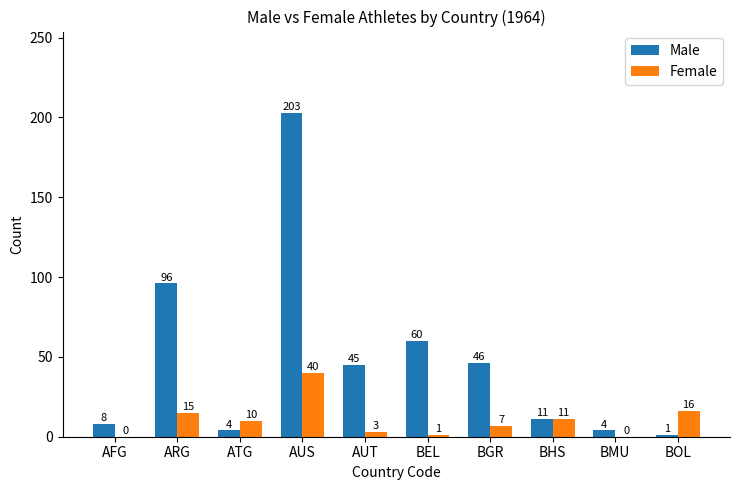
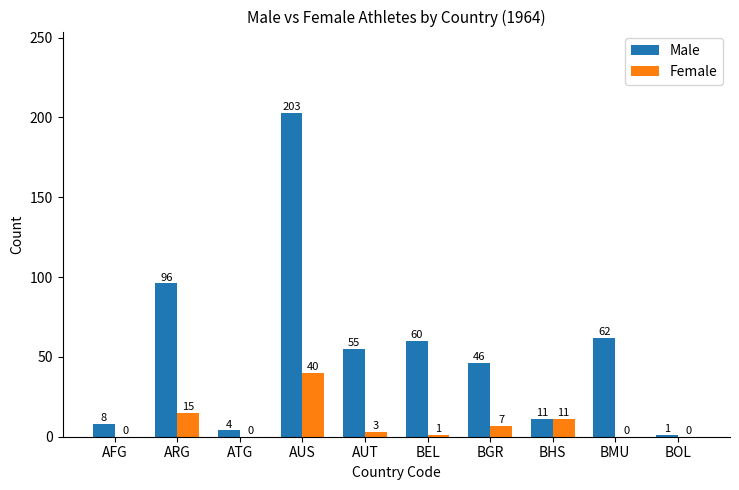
  {
    "Male": {
      "AFG": 8,
      "ARG": 96,
      "ATG": 4,
      "AUS": 203,
-     "AUT": 45,
+     "AUT": 55,
      "BEL": 60,
      "BGR": 46,
      "BHS": 11,
-     "BMU": 4,
+     "BMU": 62,
      "BOL": 1
    },
    "Female": {
      "AFG": 0,
      "ARG": 15,
-     "ATG": 10,
+     "ATG": 0,
      "AUS": 40,
      "AUT": 3,
      "BEL": 1,
      "BGR": 7,
      "BHS": 11,
      "BMU": 0,
-     "BOL": 16
+     "BOL": 0
    }
  }
